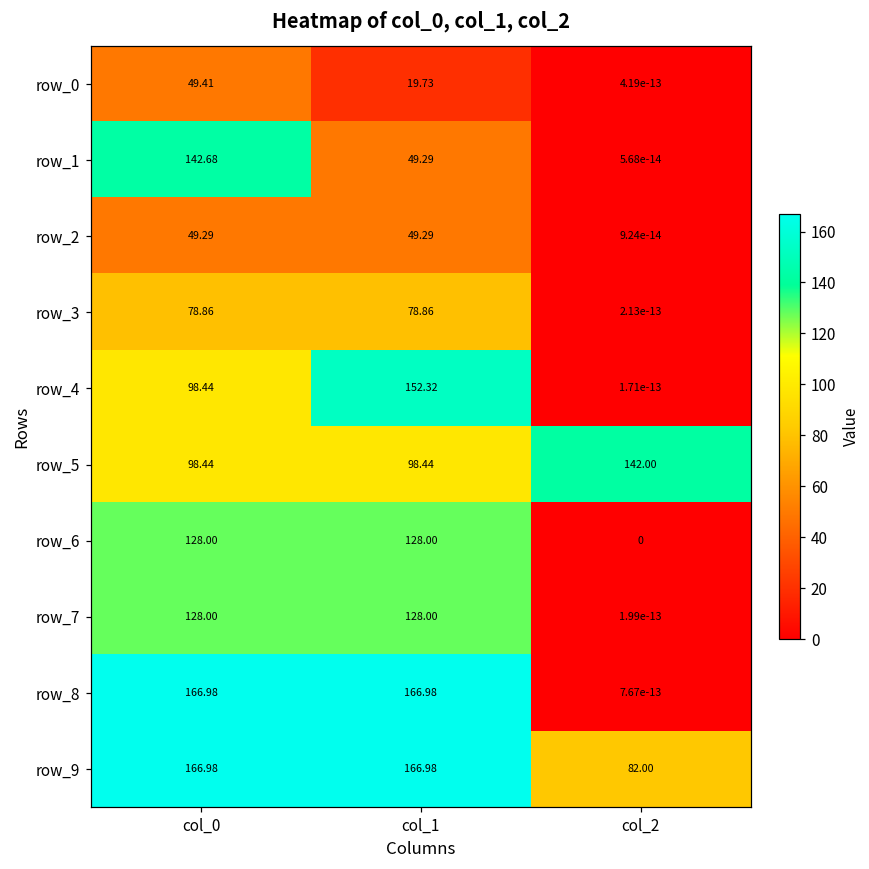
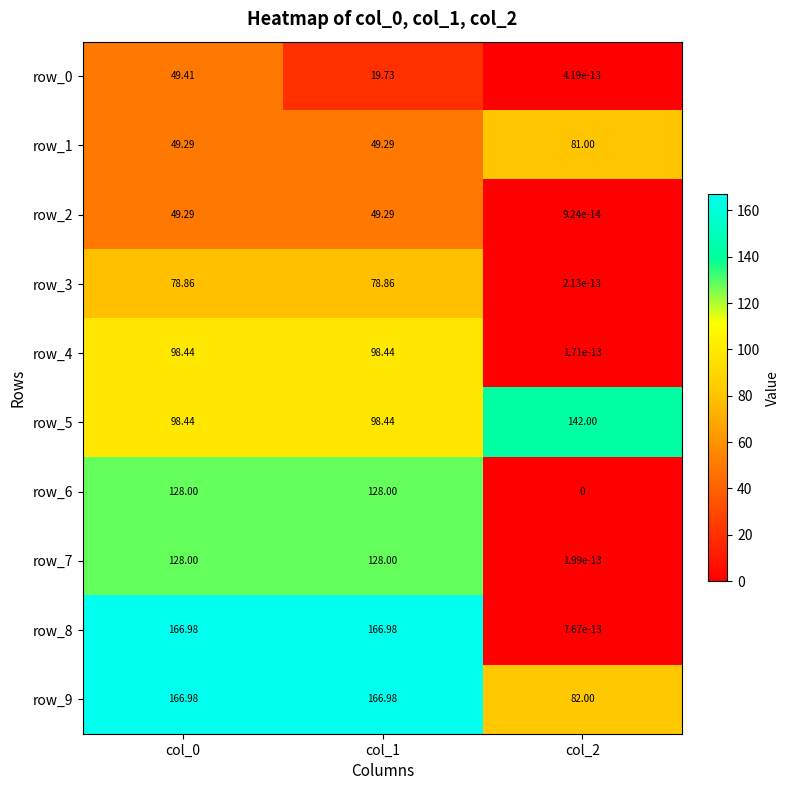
  {
    "row_0": {
      "col_0": "49.41",
      "col_1": "19.73",
      "col_2": "4.19e-13"
    },
    "row_1": {
-     "col_0": "142.68",
+     "col_0": "49.29",
      "col_1": "49.29",
-     "col_2": "5.68e-14"
+     "col_2": "81.00"
    },
    "row_2": {
      "col_0": "49.29",
      "col_1": "49.29",
      "col_2": "9.24e-14"
    },
    "row_3": {
      "col_0": "78.86",
      "col_1": "78.86",
      "col_2": "2.13e-13"
    },
    "row_4": {
      "col_0": "98.44",
-     "col_1": "152.32",
+     "col_1": "98.44",
      "col_2": "1.71e-13"
    },
    "row_5": {
      "col_0": "98.44",
      "col_1": "98.44",
      "col_2": "142.00"
    },
    "row_6": {
      "col_0": "128.00",
      "col_1": "128.00",
      "col_2": "0"
    },
    "row_7": {
      "col_0": "128.00",
      "col_1": "128.00",
      "col_2": "1.99e-13"
    },
    "row_8": {
      "col_0": "166.98",
      "col_1": "166.98",
      "col_2": "7.67e-13"
    },
    "row_9": {
      "col_0": "166.98",
      "col_1": "166.98",
      "col_2": "82.00"
    }
  }
